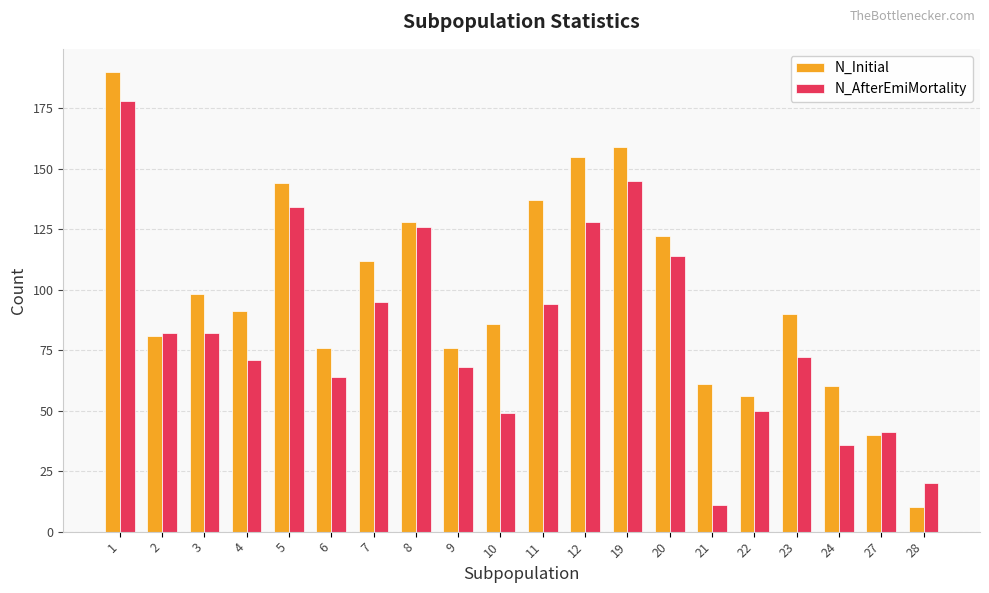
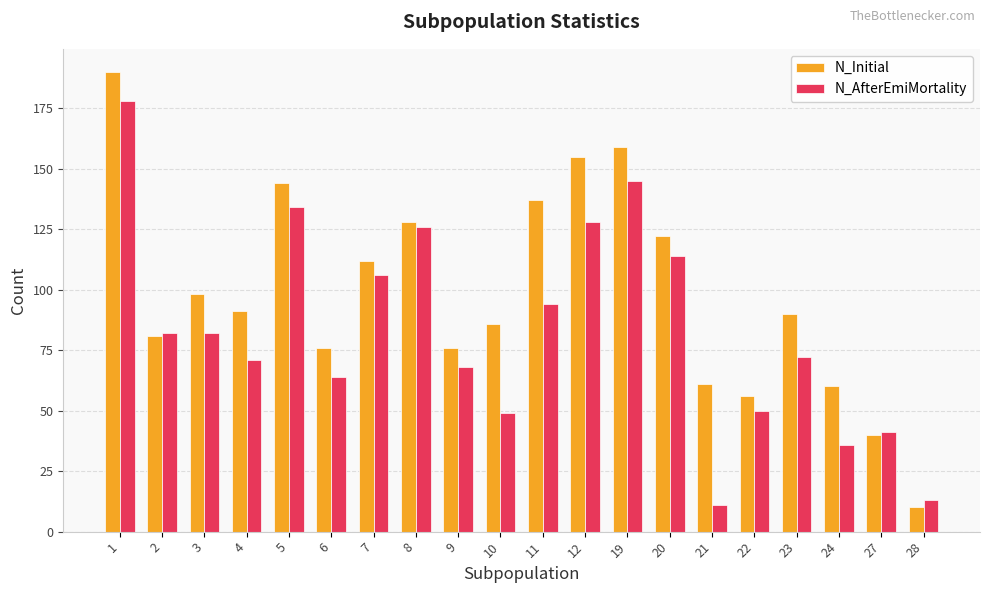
  {
    "N_Initial": {
      "1": 190,
      "2": 81,
      "3": 98,
      "4": 91,
      "5": 144,
      "6": 76,
      "7": 112,
      "8": 128,
      "9": 76,
      "10": 86,
      "11": 137,
      "12": 155,
      "19": 159,
      "20": 122,
      "21": 61,
      "22": 56,
      "23": 90,
      "24": 60,
      "27": 40,
      "28": 10
    },
    "N_AfterEmiMortality": {
      "1": 178,
      "2": 82,
      "3": 82,
      "4": 71,
      "5": 134,
      "6": 64,
-     "7": 95,
+     "7": 106,
      "8": 126,
      "9": 68,
      "10": 49,
      "11": 94,
      "12": 128,
      "19": 145,
      "20": 114,
      "21": 11,
      "22": 50,
      "23": 72,
      "24": 36,
      "27": 41,
-     "28": 20
+     "28": 13
    }
  }
